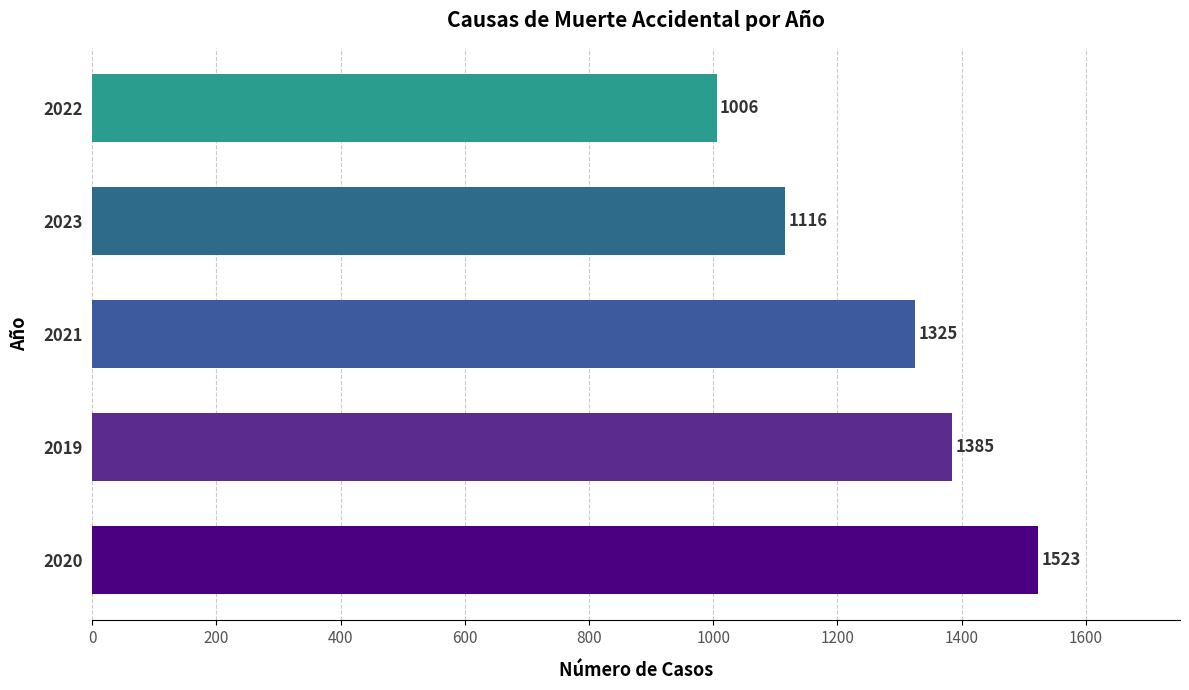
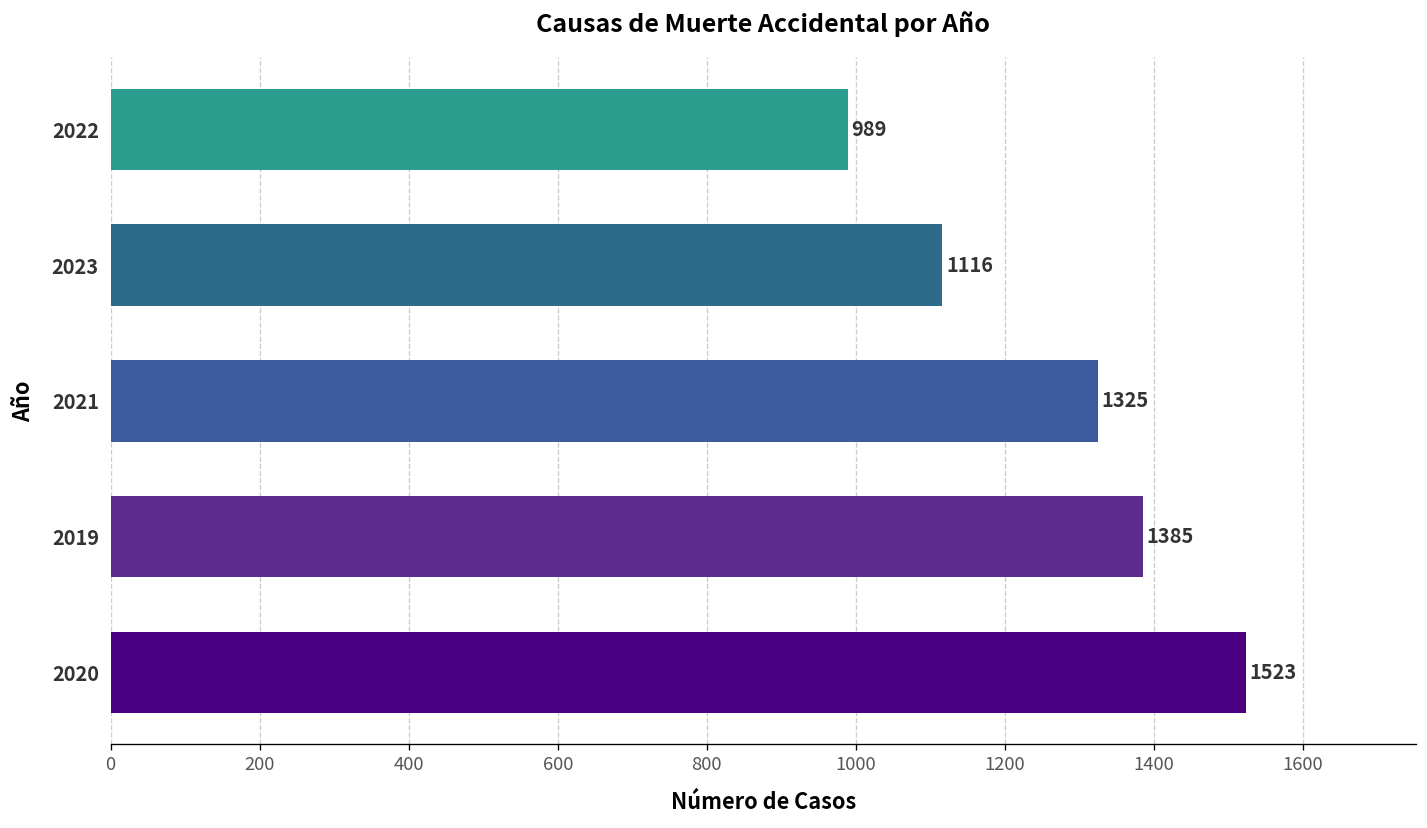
  {
-   "2022": 1006,
+   "2022": 989,
    "2023": 1116,
    "2021": 1325,
    "2019": 1385,
    "2020": 1523
  }
